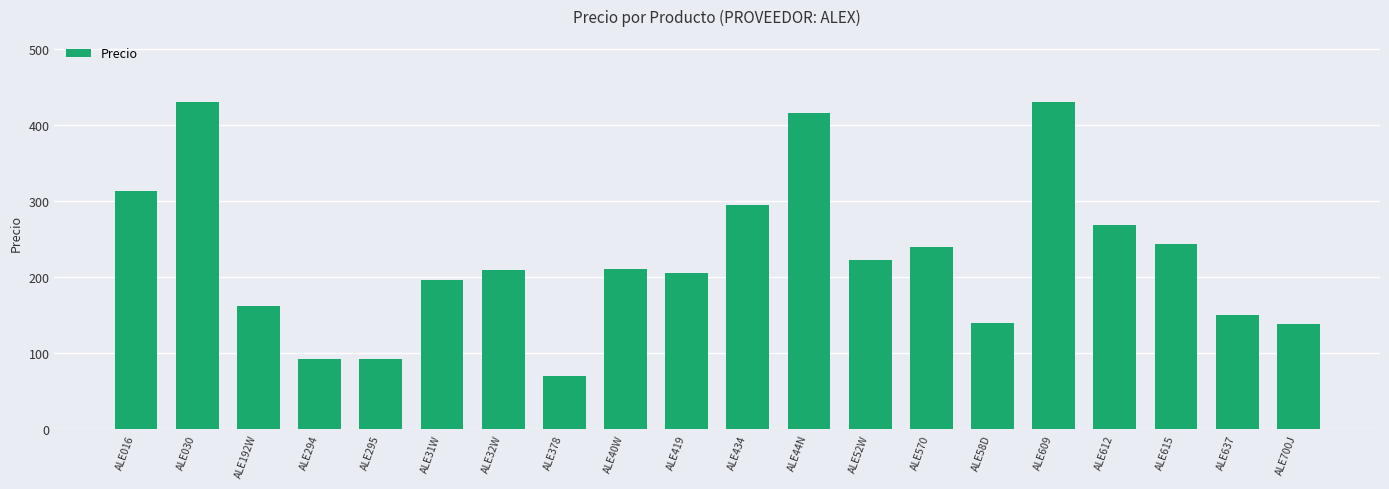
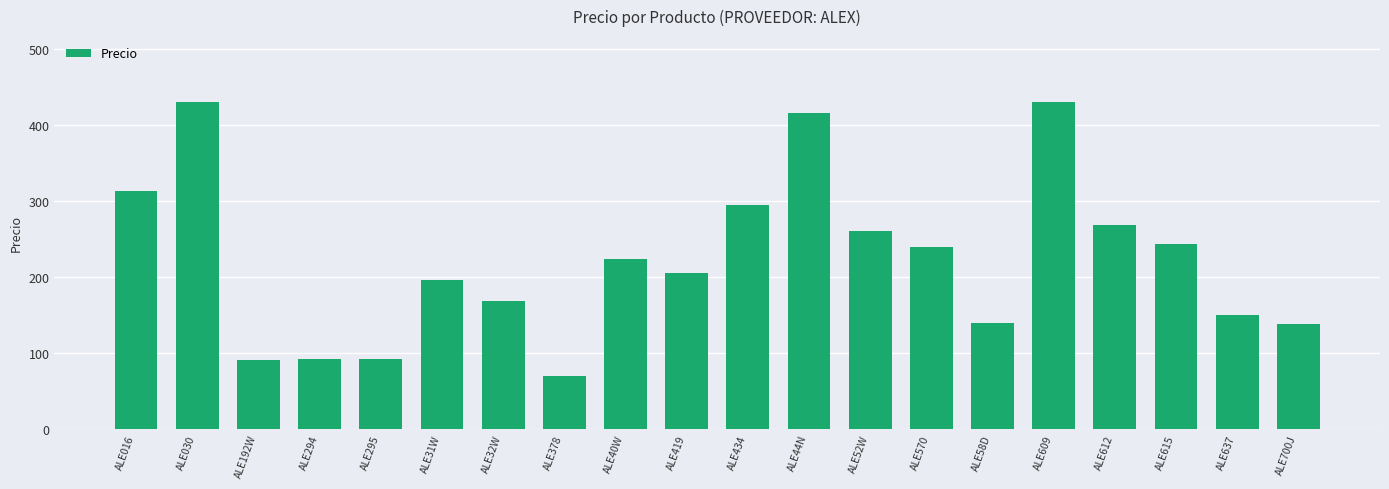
  {
    "ALE016": 310,
    "ALE030": 430,
-   "ALE192W": 160,
+   "ALE192W": 90,
    "ALE294": 90,
    "ALE295": 90,
    "ALE31W": 200,
-   "ALE32W": 210,
+   "ALE32W": 170,
    "ALE378": 70,
-   "ALE40W": 210,
+   "ALE40W": 220,
    "ALE419": 200,
    "ALE434": 290,
    "ALE44N": 420,
-   "ALE52W": 220,
+   "ALE52W": 260,
    "ALE570": 240,
    "ALE58D": 140,
    "ALE609": 430,
    "ALE612": 270,
    "ALE615": 240,
    "ALE637": 150,
    "ALE700J": 140
  }
